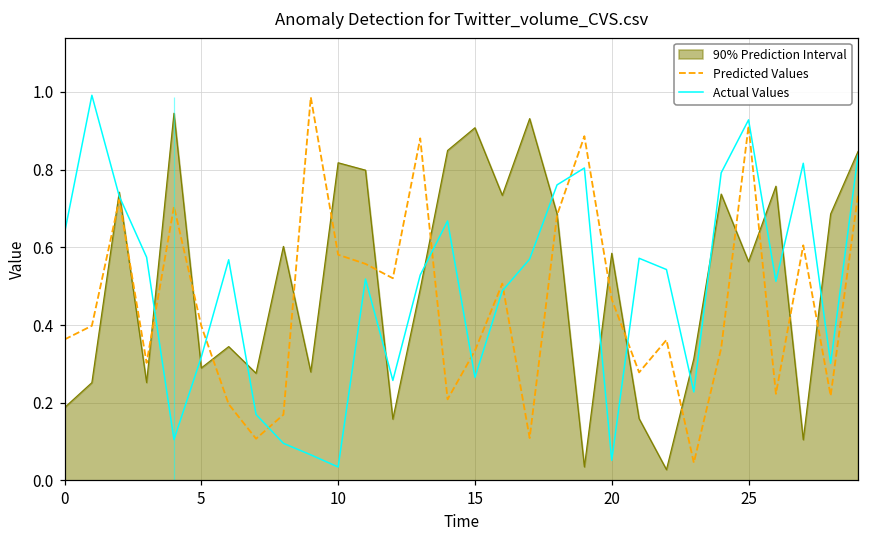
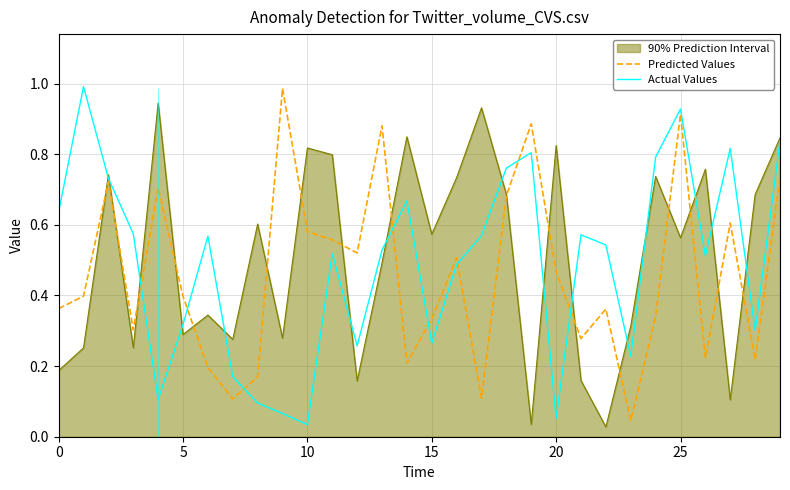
  {
    "90% Prediction Interval": {
      "0": 0.19,
      "5": 0.29,
      "10": 0.82,
-     "15": 0.91,
-     "20": 0.58,
+     "15": 0.57,
+     "20": 0.82,
      "25": 0.56
    },
    "Predicted Values": {
      "0": 0.36,
      "5": 0.40,
      "10": 0.58,
      "15": 0.33,
      "20": 0.47,
      "25": 0.91
    },
    "Actual Values": {
      "0": 0.64,
      "5": 0.32,
      "10": 0.03,
      "15": 0.27,
      "20": 0.05,
      "25": 0.93
    }
  }
